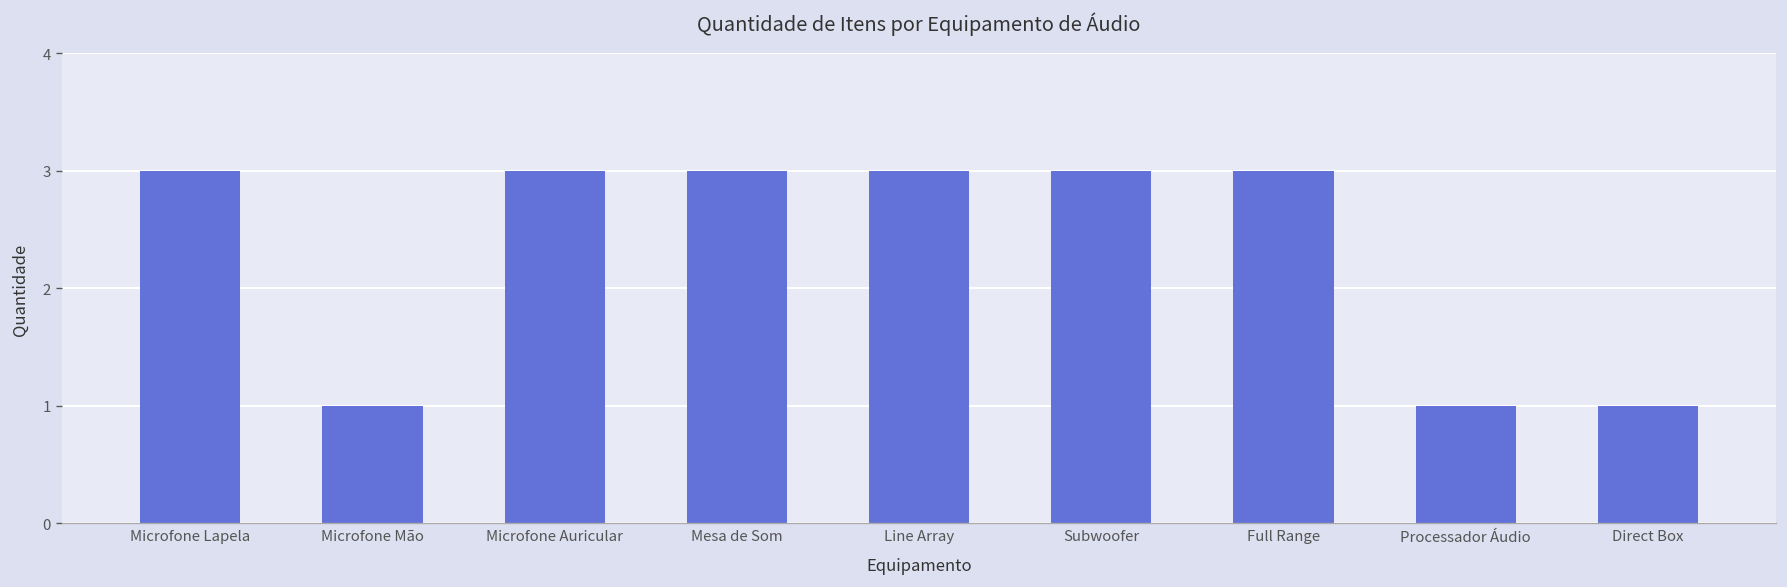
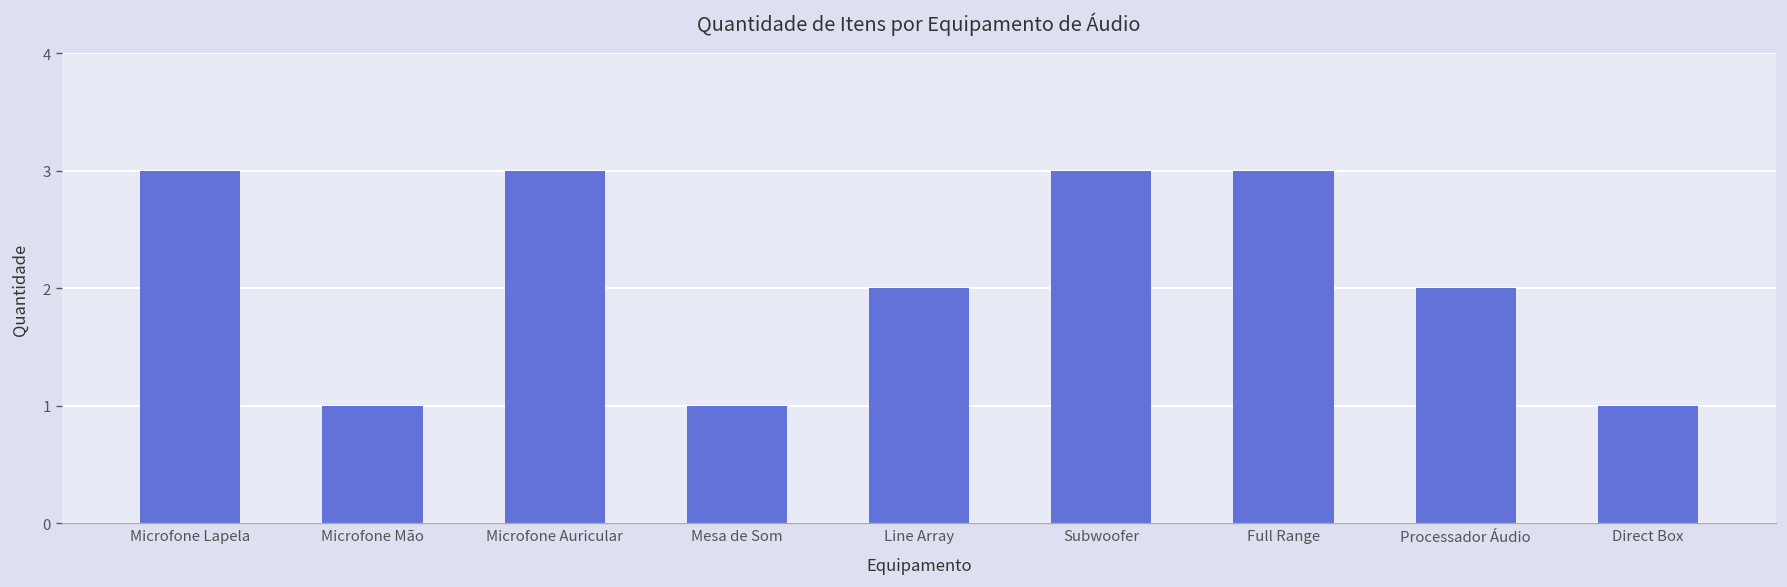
  {
    "Microfone Lapela": 3,
    "Microfone Mão": 1,
    "Microfone Auricular": 3,
-   "Mesa de Som": 3,
-   "Line Array": 3,
+   "Mesa de Som": 1,
+   "Line Array": 2,
    "Subwoofer": 3,
    "Full Range": 3,
-   "Processador Áudio": 1,
+   "Processador Áudio": 2,
    "Direct Box": 1
  }
